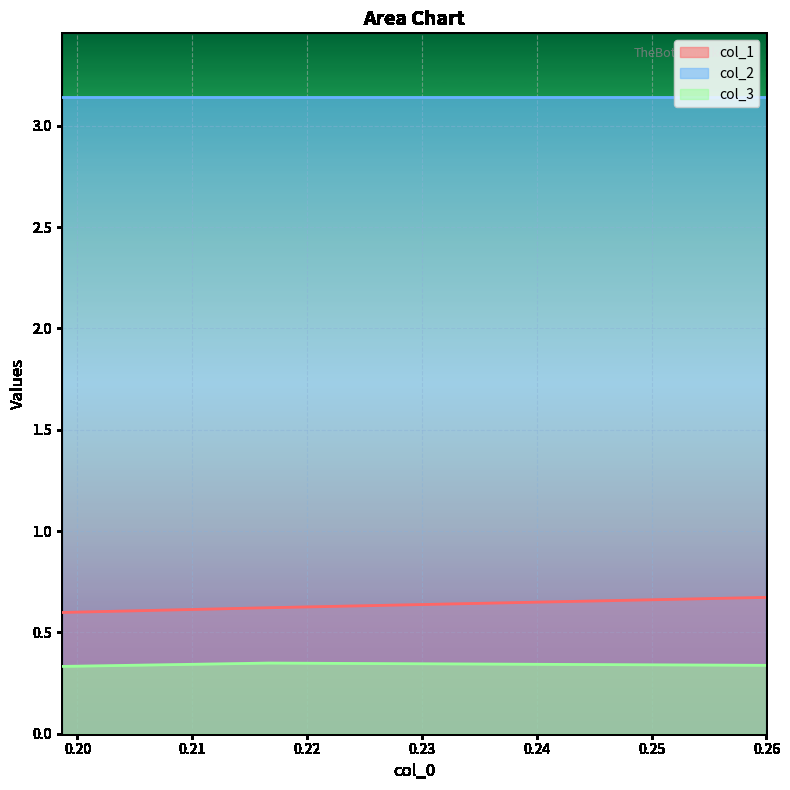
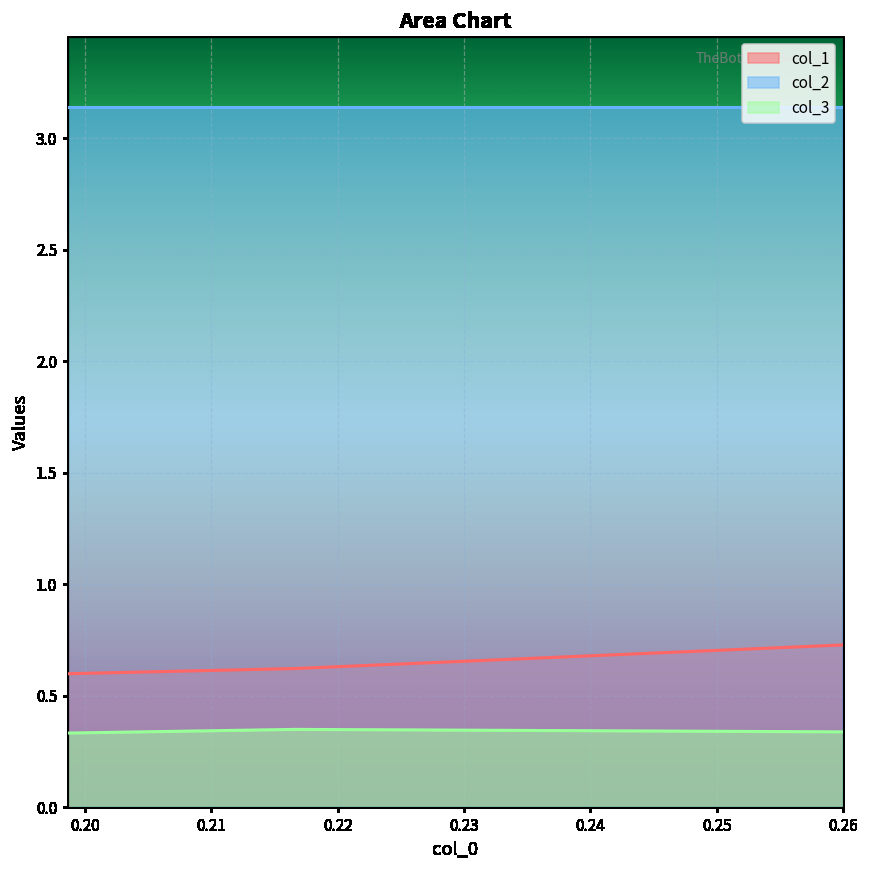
  {
    "col_1": {
-     "0.26": 0.67
+     "0.26": 0.73
    },
    "col_2": {
      "0.26": 3.14
    },
    "col_3": {
      "0.26": 0.34
    }
  }
